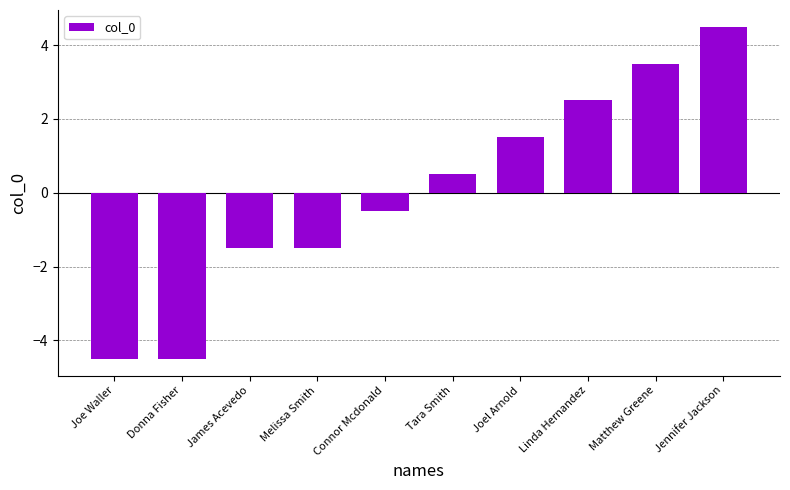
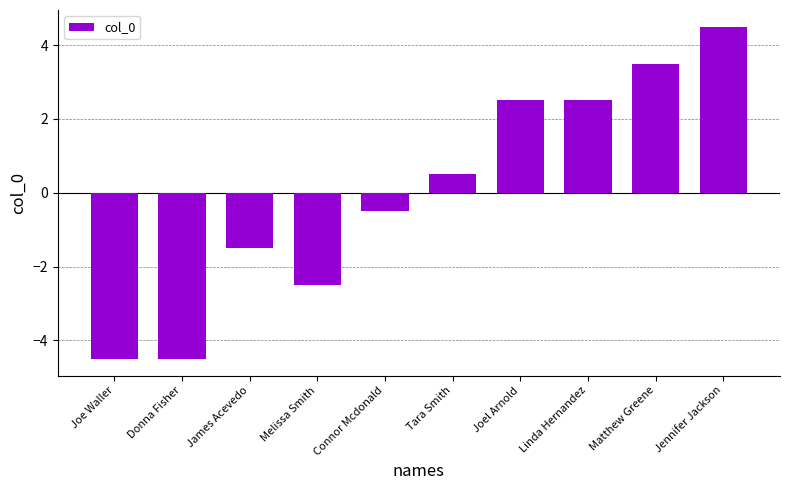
  {
    "Joe Waller": -4.5,
    "Donna Fisher": -4.5,
    "James Acevedo": -1.5,
-   "Melissa Smith": -1.5,
+   "Melissa Smith": -2.5,
    "Connor Mcdonald": -0.5,
    "Tara Smith": 0.5,
-   "Joel Arnold": 1.5,
+   "Joel Arnold": 2.5,
    "Linda Hernandez": 2.5,
    "Matthew Greene": 3.5,
    "Jennifer Jackson": 4.5
  }
